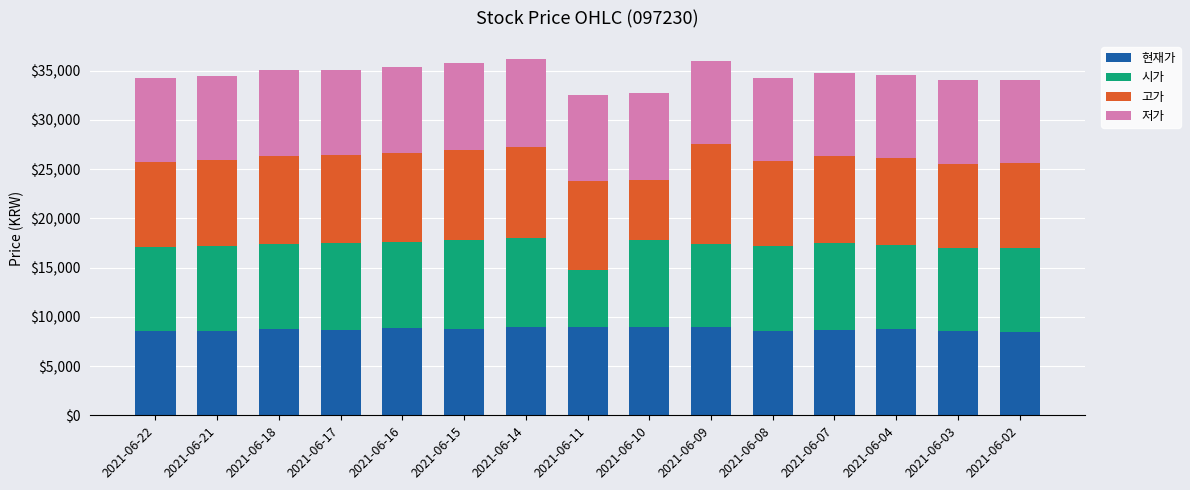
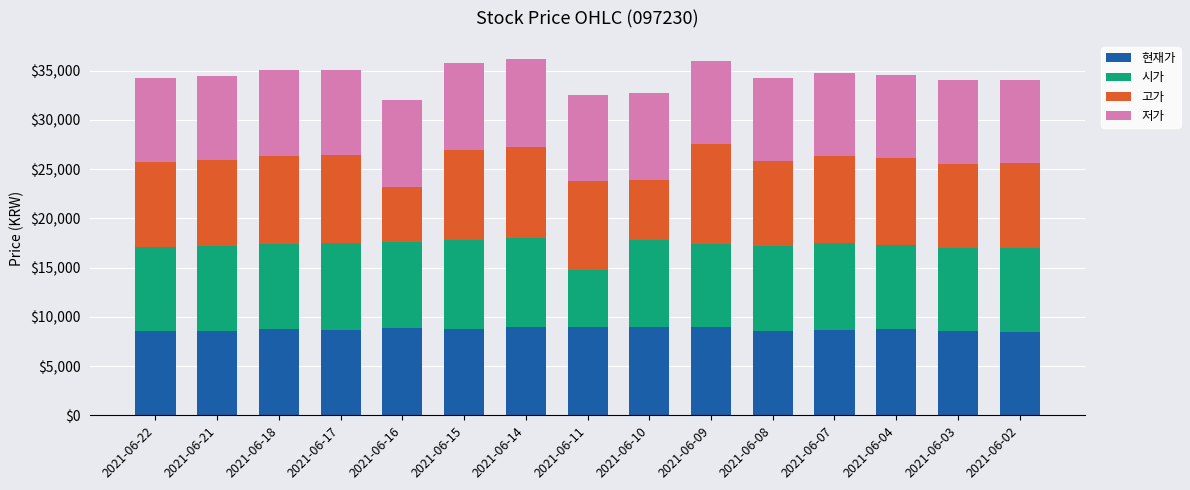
  {
    "현재가": {
      "2021-06-22": "$9,000",
      "2021-06-21": "$9,000",
      "2021-06-18": "$9,000",
      "2021-06-17": "$9,000",
      "2021-06-16": "$9,000",
      "2021-06-15": "$9,000",
      "2021-06-14": "$9,000",
      "2021-06-11": "$9,000",
      "2021-06-10": "$9,000",
      "2021-06-09": "$9,000",
      "2021-06-08": "$9,000",
      "2021-06-07": "$9,000",
      "2021-06-04": "$9,000",
      "2021-06-03": "$9,000",
      "2021-06-02": "$8,000"
    },
    "시가": {
      "2021-06-22": "$9,000",
      "2021-06-21": "$9,000",
      "2021-06-18": "$9,000",
      "2021-06-17": "$9,000",
      "2021-06-16": "$9,000",
      "2021-06-15": "$9,000",
      "2021-06-14": "$9,000",
      "2021-06-11": "$6,000",
      "2021-06-10": "$9,000",
      "2021-06-09": "$8,000",
      "2021-06-08": "$9,000",
      "2021-06-07": "$9,000",
      "2021-06-04": "$9,000",
      "2021-06-03": "$9,000",
      "2021-06-02": "$9,000"
    },
    "고가": {
      "2021-06-22": "$9,000",
      "2021-06-21": "$9,000",
      "2021-06-18": "$9,000",
      "2021-06-17": "$9,000",
-     "2021-06-16": "$9,000",
+     "2021-06-16": "$6,000",
      "2021-06-15": "$9,000",
      "2021-06-14": "$9,000",
      "2021-06-11": "$9,000",
      "2021-06-10": "$6,000",
      "2021-06-09": "$10,000",
      "2021-06-08": "$9,000",
      "2021-06-07": "$9,000",
      "2021-06-04": "$9,000",
      "2021-06-03": "$9,000",
      "2021-06-02": "$9,000"
    },
    "저가": {
      "2021-06-22": "$9,000",
      "2021-06-21": "$8,000",
      "2021-06-18": "$9,000",
      "2021-06-17": "$9,000",
      "2021-06-16": "$9,000",
      "2021-06-15": "$9,000",
      "2021-06-14": "$9,000",
      "2021-06-11": "$9,000",
      "2021-06-10": "$9,000",
      "2021-06-09": "$8,000",
      "2021-06-08": "$8,000",
      "2021-06-07": "$8,000",
      "2021-06-04": "$8,000",
      "2021-06-03": "$8,000",
      "2021-06-02": "$8,000"
    }
  }
